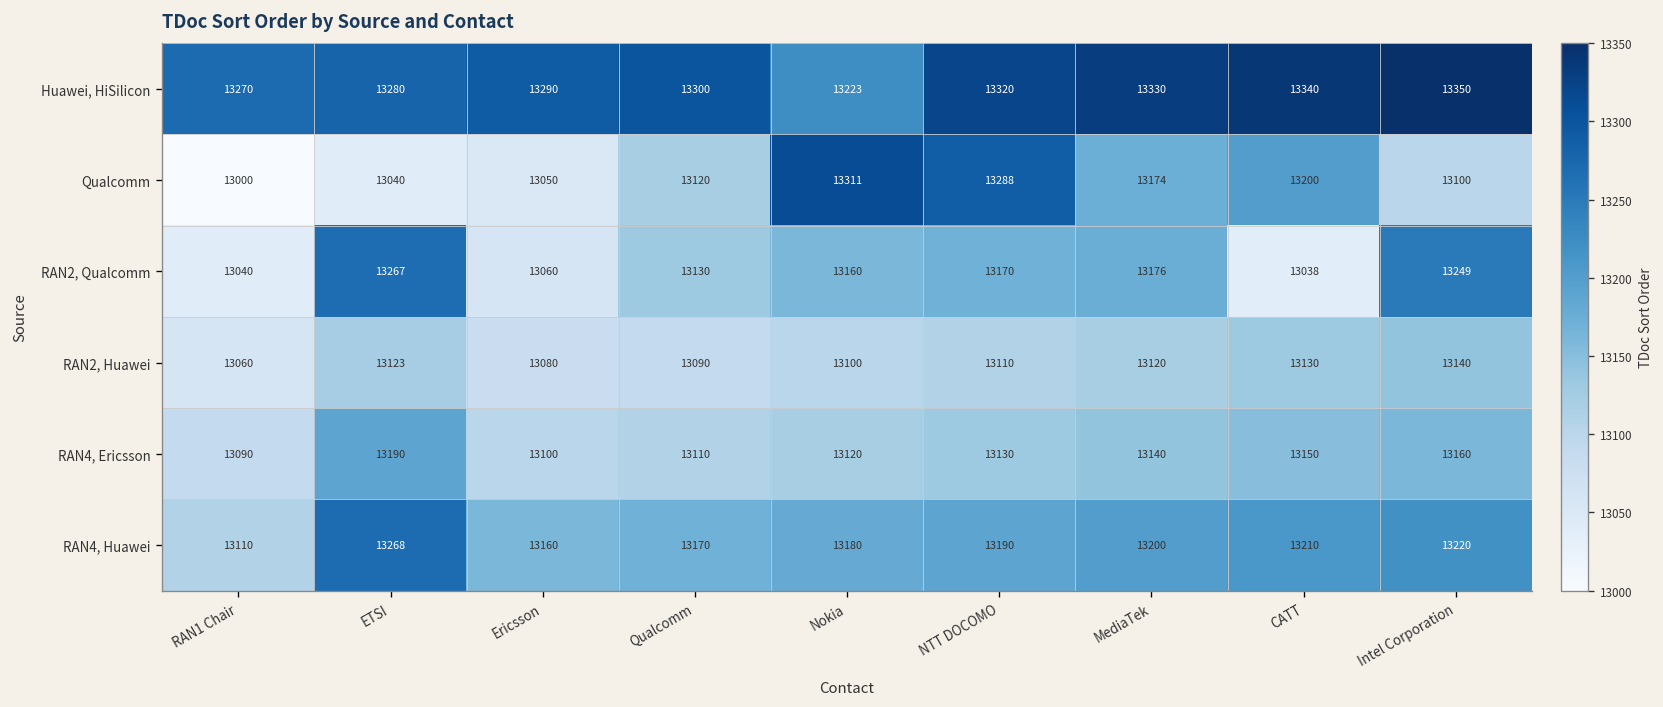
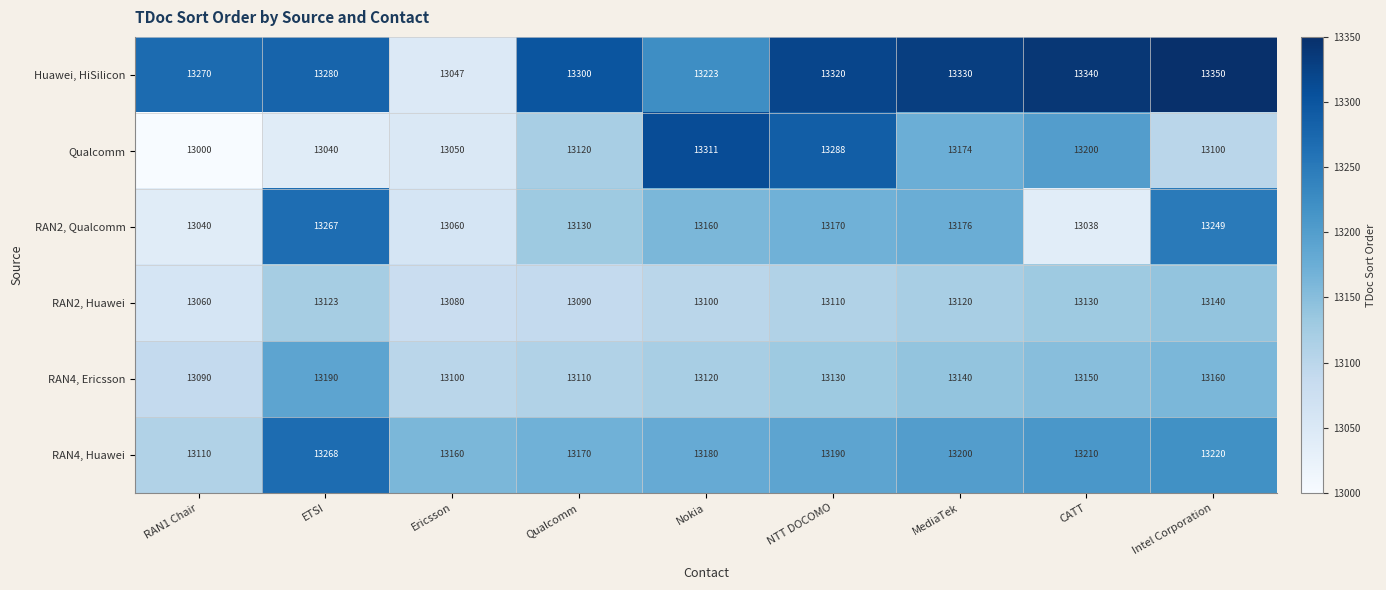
  {
    "Huawei, HiSilicon": {
      "RAN1 Chair": 13270,
      "ETSI": 13280,
-     "Ericsson": 13290,
+     "Ericsson": 13047,
      "Qualcomm": 13300,
      "Nokia": 13223,
      "NTT DOCOMO": 13320,
      "MediaTek": 13330,
      "CATT": 13340,
      "Intel Corporation": 13350
    },
    "Qualcomm": {
      "RAN1 Chair": 13000,
      "ETSI": 13040,
      "Ericsson": 13050,
      "Qualcomm": 13120,
      "Nokia": 13311,
      "NTT DOCOMO": 13288,
      "MediaTek": 13174,
      "CATT": 13200,
      "Intel Corporation": 13100
    },
    "RAN2, Qualcomm": {
      "RAN1 Chair": 13040,
      "ETSI": 13267,
      "Ericsson": 13060,
      "Qualcomm": 13130,
      "Nokia": 13160,
      "NTT DOCOMO": 13170,
      "MediaTek": 13176,
      "CATT": 13038,
      "Intel Corporation": 13249
    },
    "RAN2, Huawei": {
      "RAN1 Chair": 13060,
      "ETSI": 13123,
      "Ericsson": 13080,
      "Qualcomm": 13090,
      "Nokia": 13100,
      "NTT DOCOMO": 13110,
      "MediaTek": 13120,
      "CATT": 13130,
      "Intel Corporation": 13140
    },
    "RAN4, Ericsson": {
      "RAN1 Chair": 13090,
      "ETSI": 13190,
      "Ericsson": 13100,
      "Qualcomm": 13110,
      "Nokia": 13120,
      "NTT DOCOMO": 13130,
      "MediaTek": 13140,
      "CATT": 13150,
      "Intel Corporation": 13160
    },
    "RAN4, Huawei": {
      "RAN1 Chair": 13110,
      "ETSI": 13268,
      "Ericsson": 13160,
      "Qualcomm": 13170,
      "Nokia": 13180,
      "NTT DOCOMO": 13190,
      "MediaTek": 13200,
      "CATT": 13210,
      "Intel Corporation": 13220
    }
  }
